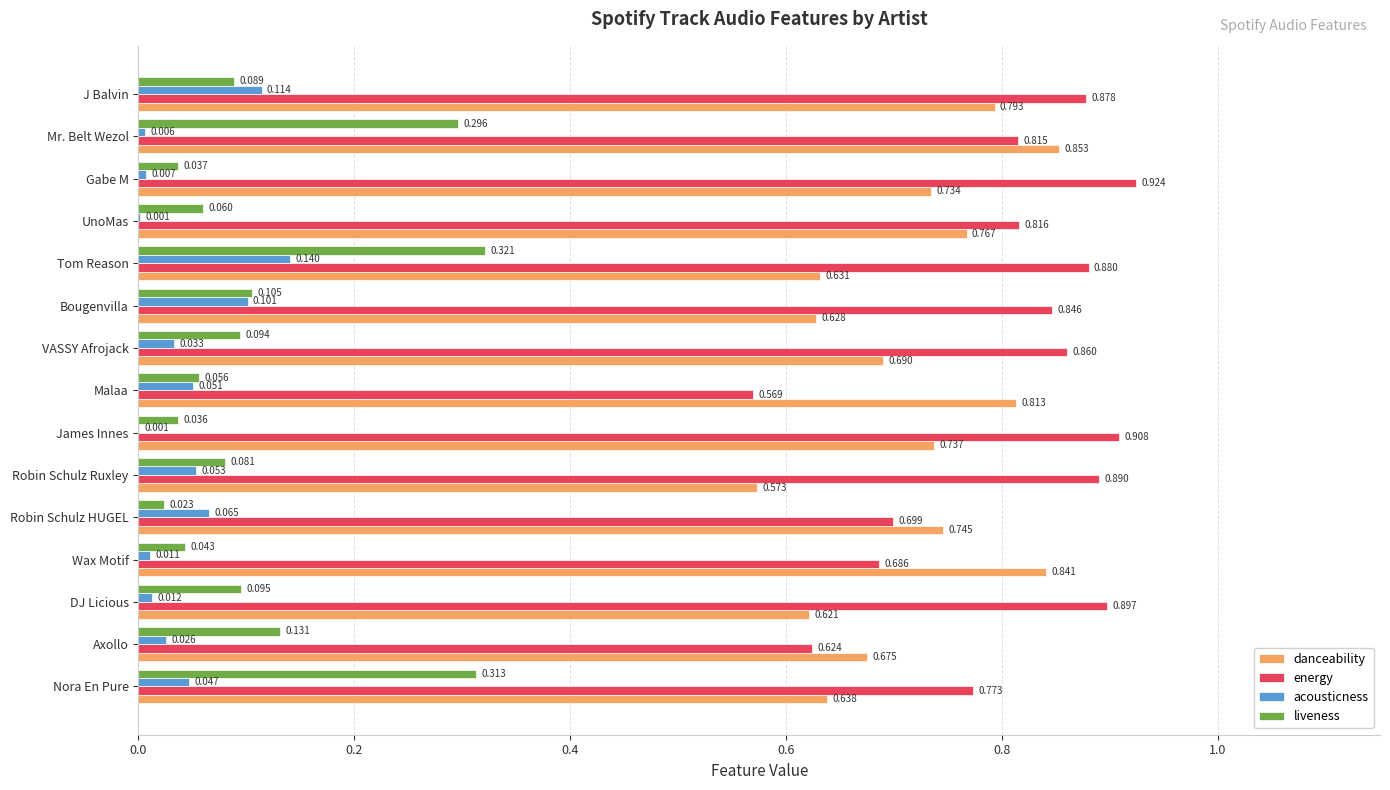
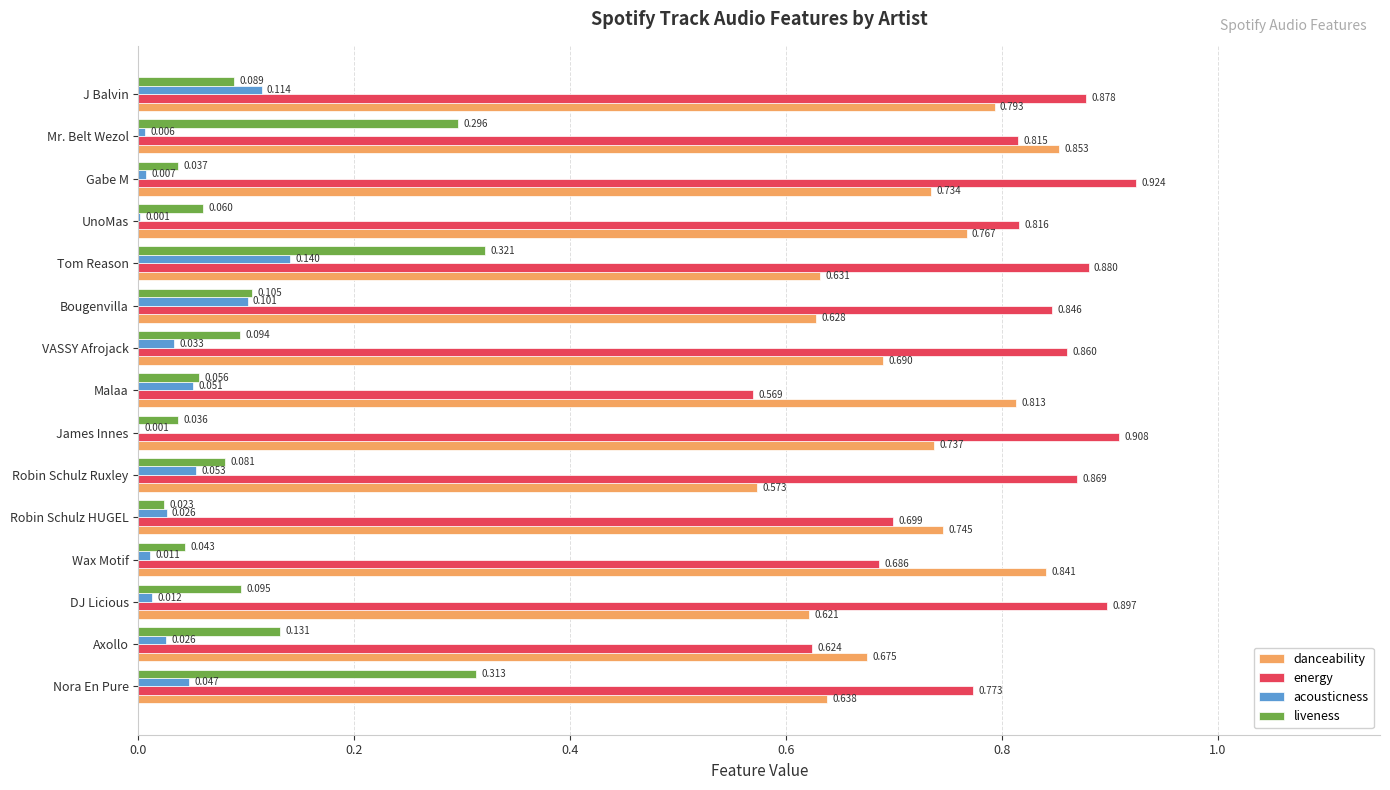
  {
    "danceability": {
      "J Balvin": 0.793,
      "Mr. Belt Wezol": 0.853,
      "Gabe M": 0.734,
      "UnoMas": 0.767,
      "Tom Reason": 0.631,
      "Bougenvilla": 0.628,
      "VASSY Afrojack": 0.690,
      "Malaa": 0.813,
      "James Innes": 0.737,
      "Robin Schulz Ruxley": 0.573,
      "Robin Schulz HUGEL": 0.745,
      "Wax Motif": 0.841,
      "DJ Licious": 0.621,
      "Axollo": 0.675,
      "Nora En Pure": 0.638
    },
    "energy": {
      "J Balvin": 0.878,
      "Mr. Belt Wezol": 0.815,
      "Gabe M": 0.924,
      "UnoMas": 0.816,
      "Tom Reason": 0.880,
      "Bougenvilla": 0.846,
      "VASSY Afrojack": 0.860,
      "Malaa": 0.569,
      "James Innes": 0.908,
-     "Robin Schulz Ruxley": 0.890,
+     "Robin Schulz Ruxley": 0.869,
      "Robin Schulz HUGEL": 0.699,
      "Wax Motif": 0.686,
      "DJ Licious": 0.897,
      "Axollo": 0.624,
      "Nora En Pure": 0.773
    },
    "acousticness": {
      "J Balvin": 0.114,
      "Mr. Belt Wezol": 0.006,
      "Gabe M": 0.007,
      "UnoMas": 0.001,
      "Tom Reason": 0.140,
      "Bougenvilla": 0.101,
      "VASSY Afrojack": 0.033,
      "Malaa": 0.051,
      "James Innes": 0.001,
      "Robin Schulz Ruxley": 0.053,
-     "Robin Schulz HUGEL": 0.065,
+     "Robin Schulz HUGEL": 0.026,
      "Wax Motif": 0.011,
      "DJ Licious": 0.012,
      "Axollo": 0.026,
      "Nora En Pure": 0.047
    },
    "liveness": {
      "J Balvin": 0.089,
      "Mr. Belt Wezol": 0.296,
      "Gabe M": 0.037,
      "UnoMas": 0.060,
      "Tom Reason": 0.321,
      "Bougenvilla": 0.105,
      "VASSY Afrojack": 0.094,
      "Malaa": 0.056,
      "James Innes": 0.036,
      "Robin Schulz Ruxley": 0.081,
      "Robin Schulz HUGEL": 0.023,
      "Wax Motif": 0.043,
      "DJ Licious": 0.095,
      "Axollo": 0.131,
      "Nora En Pure": 0.313
    }
  }
